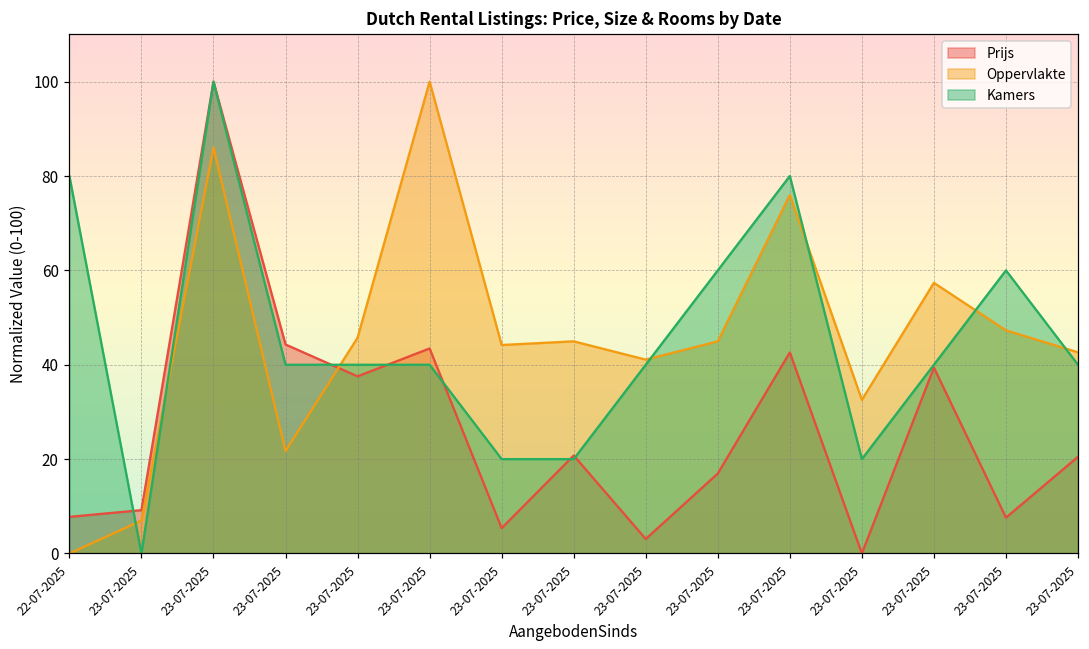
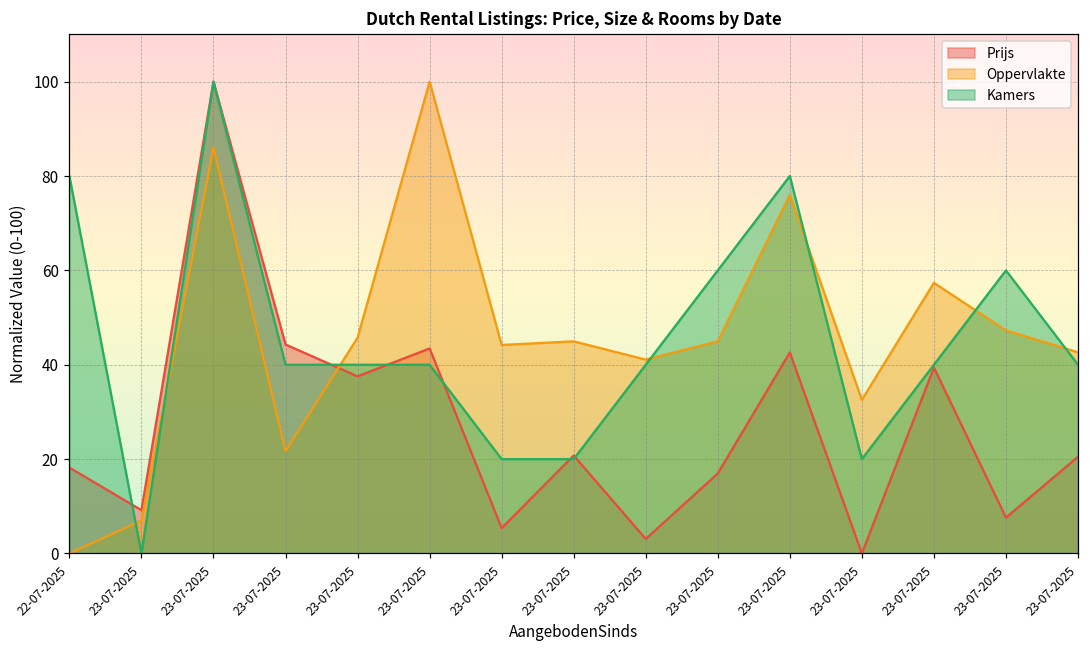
  {
    "Prijs": {
-     "22-07-2025": 8
+     "22-07-2025": 18
    },
    "Oppervlakte": {
      "22-07-2025": 0
    },
    "Kamers": {
      "22-07-2025": 80
    }
  }
